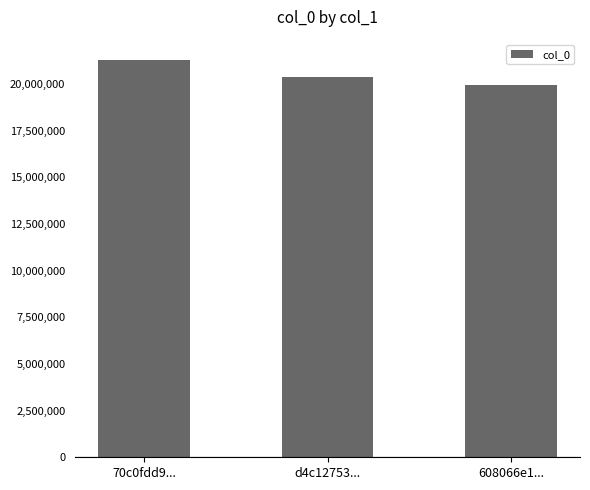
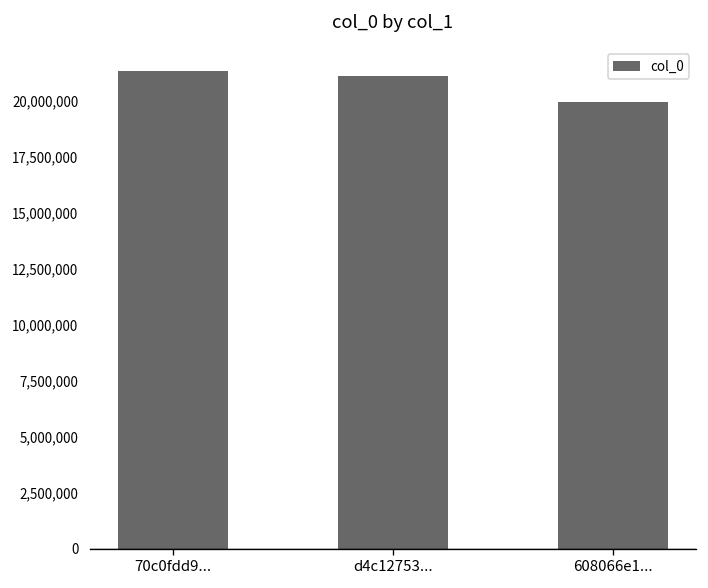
  {
    "70c0fdd9...": "21,300,000",
-   "d4c12753...": "20,400,000",
+   "d4c12753...": "21,100,000",
    "608066e1...": "20,000,000"
  }
